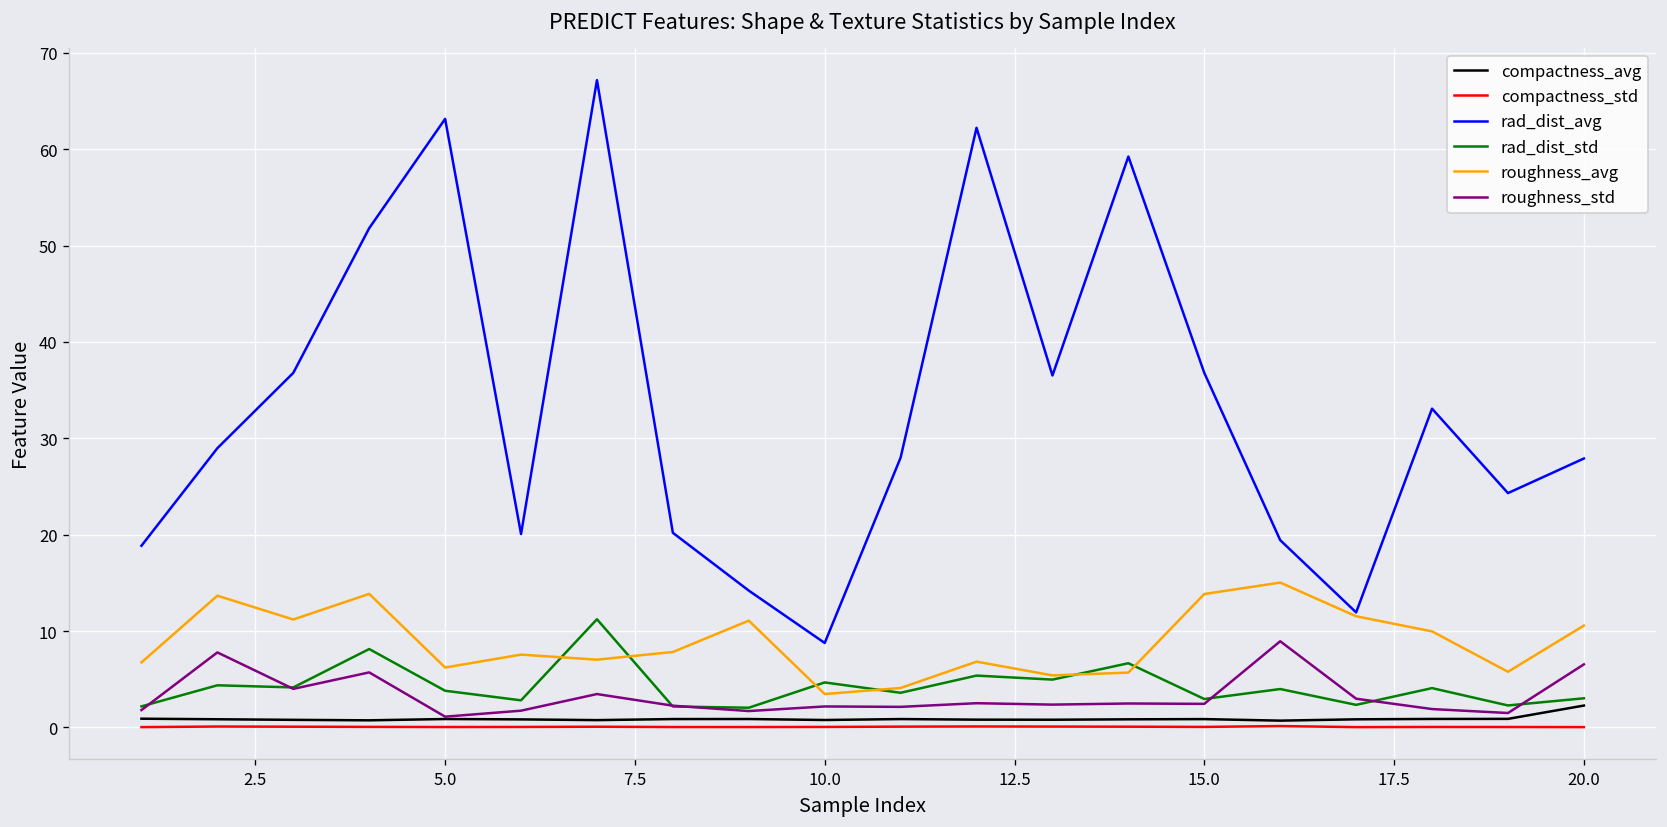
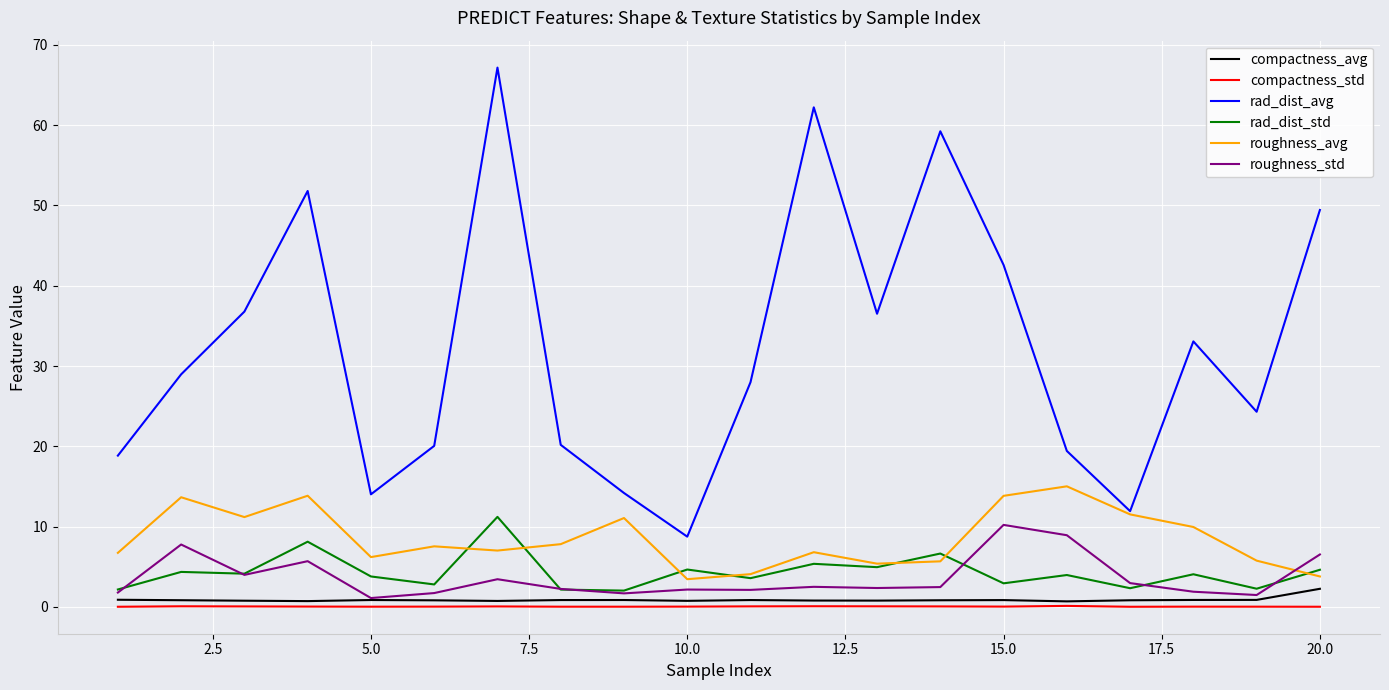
  {
    "compactness_avg": {
      "10.0": 1,
      "15.0": 1,
      "20.0": 2
    },
    "compactness_std": {
      "5.0": 0,
      "10.0": 0,
      "15.0": 0,
      "20.0": 0
    },
    "rad_dist_avg": {
-     "5.0": 63,
+     "5.0": 14,
      "10.0": 9,
-     "15.0": 37,
-     "20.0": 28
+     "15.0": 43,
+     "20.0": 49
    },
    "rad_dist_std": {
      "5.0": 4,
      "10.0": 5,
      "15.0": 3,
-     "20.0": 3
+     "20.0": 5
    },
    "roughness_avg": {
      "5.0": 6,
      "10.0": 3,
      "15.0": 14,
-     "20.0": 11
+     "20.0": 4
    },
    "roughness_std": {
      "10.0": 2,
-     "15.0": 2,
+     "15.0": 10,
      "20.0": 7
    }
  }
